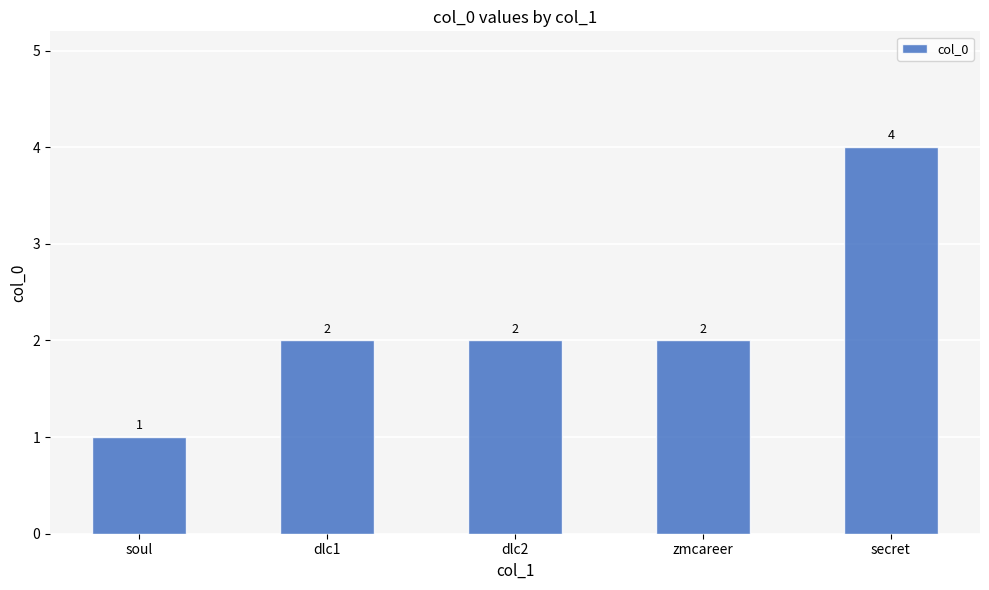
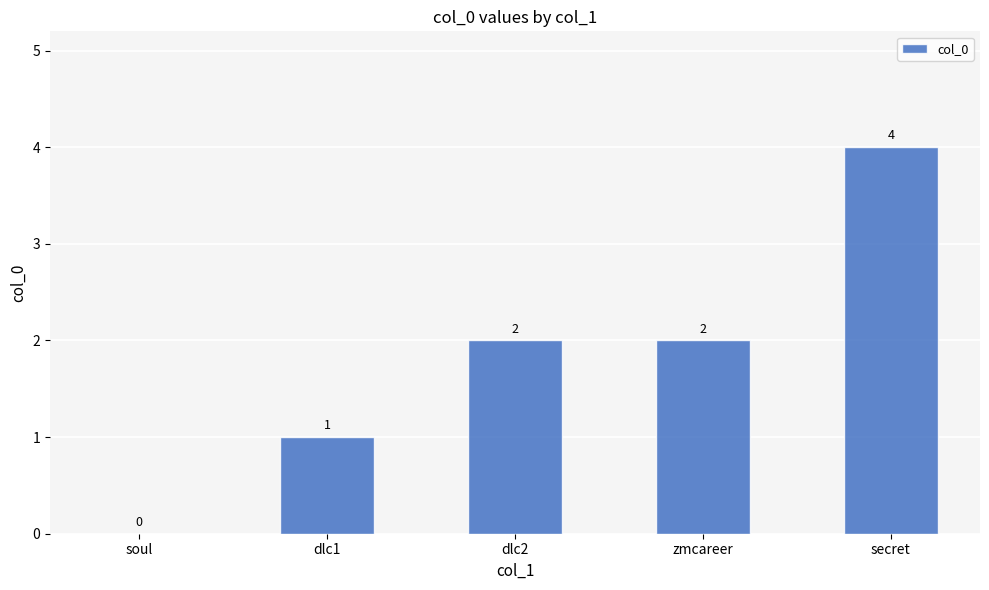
  {
-   "soul": 1,
-   "dlc1": 2,
+   "soul": 0,
+   "dlc1": 1,
    "dlc2": 2,
    "zmcareer": 2,
    "secret": 4
  }
